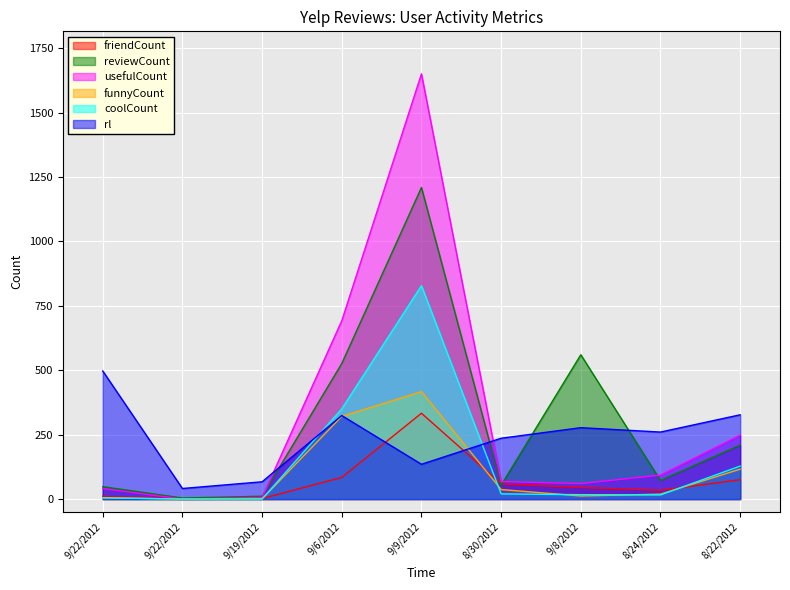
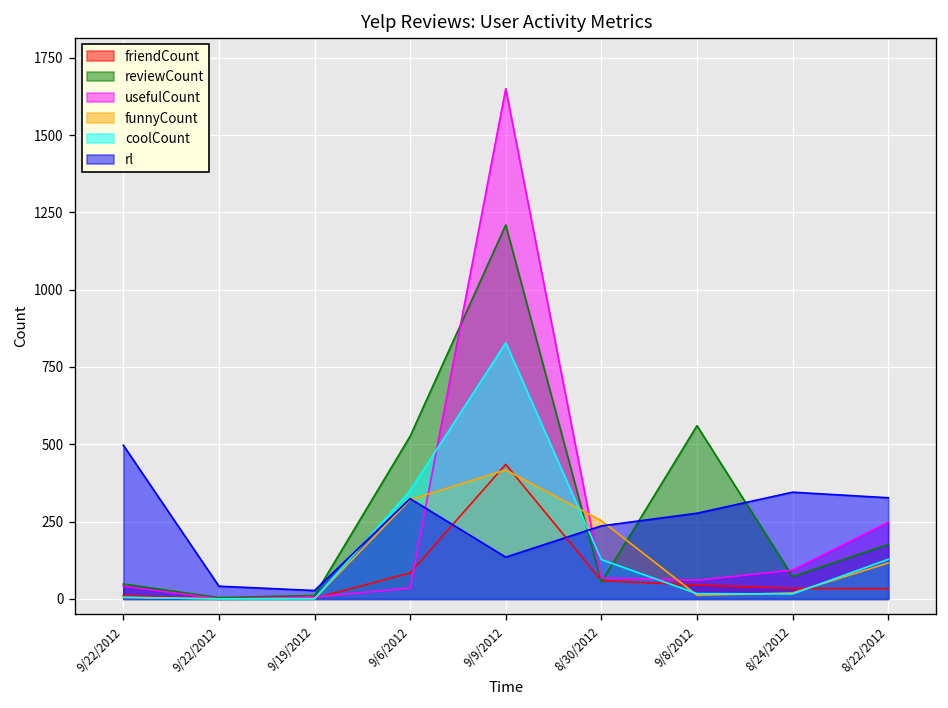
  {
    "friendCount": {
      "9/6/2012": 80,
-     "9/9/2012": 330,
+     "9/9/2012": 440,
      "9/8/2012": 50,
      "8/24/2012": 30,
-     "8/22/2012": 80
+     "8/22/2012": 30
    },
    "reviewCount": {
      "9/6/2012": 530,
      "9/9/2012": 1210,
      "9/8/2012": 560,
      "8/24/2012": 70,
-     "8/22/2012": 210
+     "8/22/2012": 180
    },
    "usefulCount": {
-     "9/6/2012": 690,
+     "9/6/2012": 40,
      "9/9/2012": 1650,
      "9/8/2012": 60,
      "8/24/2012": 90,
      "8/22/2012": 250
    },
    "funnyCount": {
      "9/9/2012": 420,
-     "8/30/2012": 40,
+     "8/30/2012": 250,
      "8/22/2012": 120
    },
    "coolCount": {
      "9/6/2012": 350,
      "9/9/2012": 830,
-     "8/30/2012": 20,
+     "8/30/2012": 130,
      "8/22/2012": 130
    },
    "rl": {
-     "9/19/2012": 70,
+     "9/19/2012": 30,
      "9/9/2012": 140,
      "8/30/2012": 240,
      "9/8/2012": 280,
-     "8/24/2012": 260,
+     "8/24/2012": 350,
      "8/22/2012": 330
    }
  }
